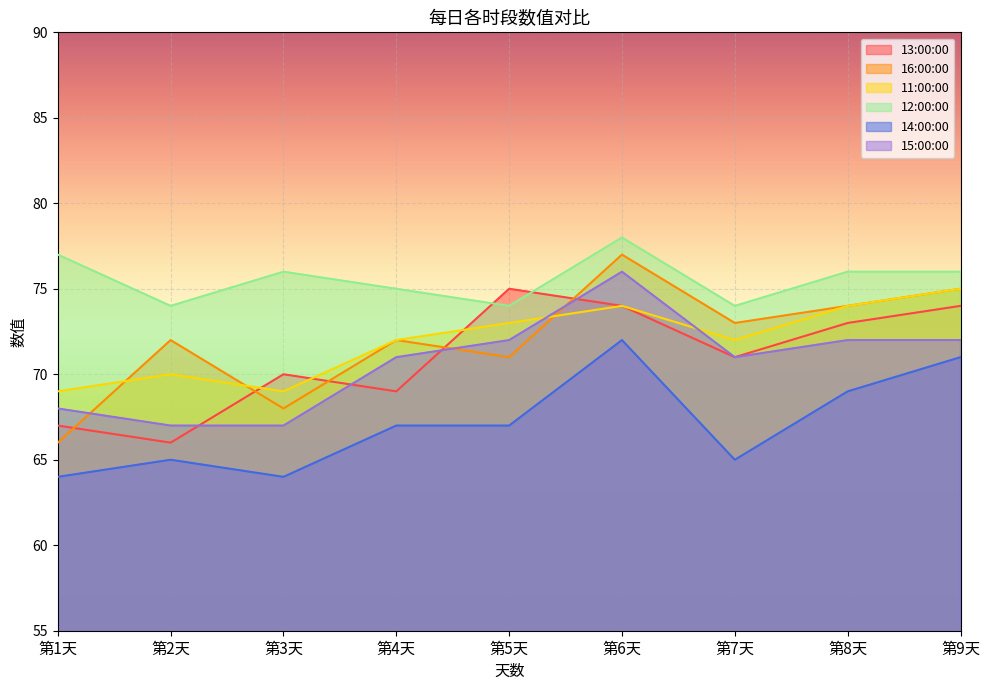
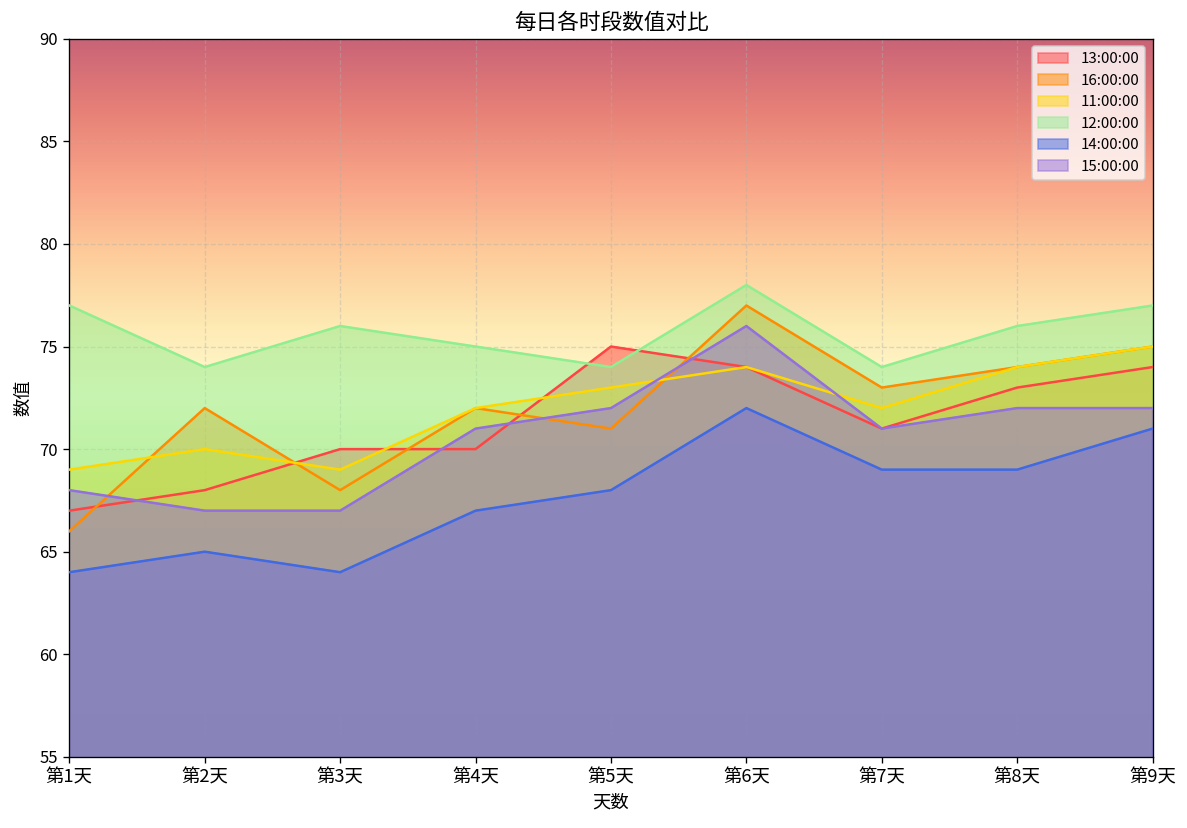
  {
    "13:00:00": {
      "第1天": 67,
-     "第2天": 66,
+     "第2天": 68,
      "第3天": 70,
-     "第4天": 69,
+     "第4天": 70,
      "第5天": 75,
      "第8天": 73,
      "第9天": 74
    },
    "12:00:00": {
      "第1天": 77,
      "第2天": 74,
      "第3天": 76,
      "第4天": 75,
      "第5天": 74,
      "第6天": 78,
      "第7天": 74,
      "第8天": 76,
-     "第9天": 76
+     "第9天": 77
    },
    "14:00:00": {
      "第1天": 64,
      "第2天": 65,
      "第3天": 64,
      "第4天": 67,
-     "第5天": 67,
+     "第5天": 68,
      "第6天": 72,
-     "第7天": 65,
+     "第7天": 69,
      "第8天": 69,
      "第9天": 71
    },
    "15:00:00": {
      "第1天": 68,
      "第2天": 67,
      "第3天": 67,
      "第4天": 71,
      "第5天": 72,
      "第6天": 76,
      "第8天": 72,
      "第9天": 72
    }
  }
